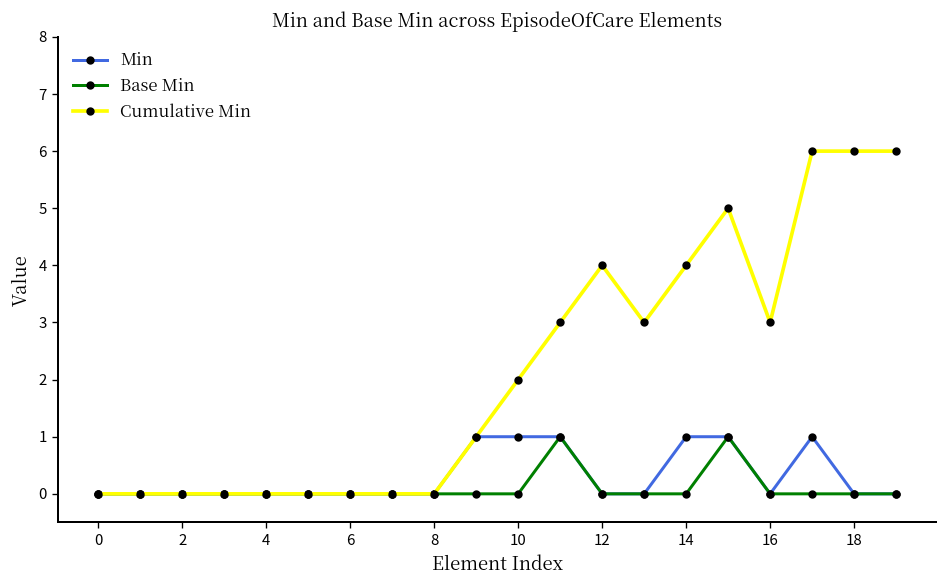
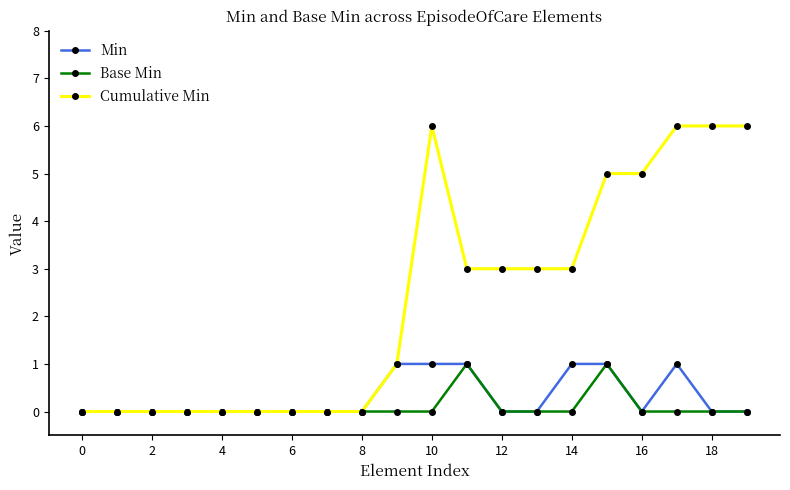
  {
    "Min": {
      "10": 1,
      "14": 1
    },
    "Base Min": {
      "10": 0,
      "14": 0
    },
    "Cumulative Min": {
-     "10": 2,
-     "12": 4,
-     "14": 4,
-     "16": 3,
+     "10": 6,
+     "12": 3,
+     "14": 3,
+     "16": 5,
      "18": 6
    }
  }
